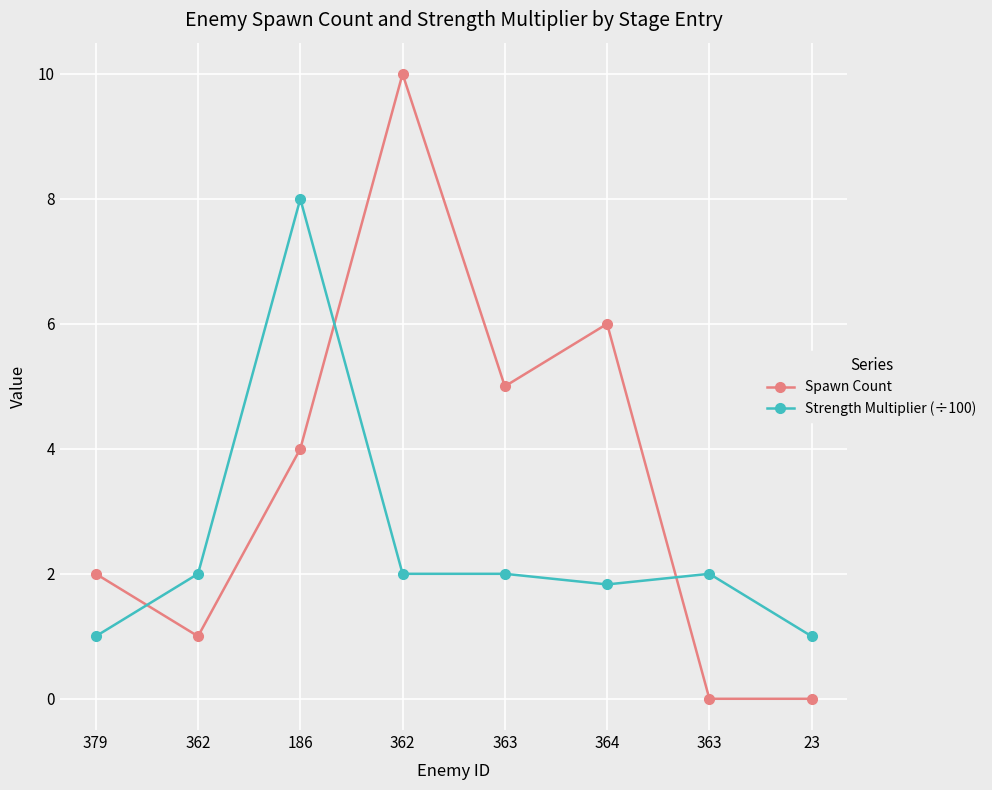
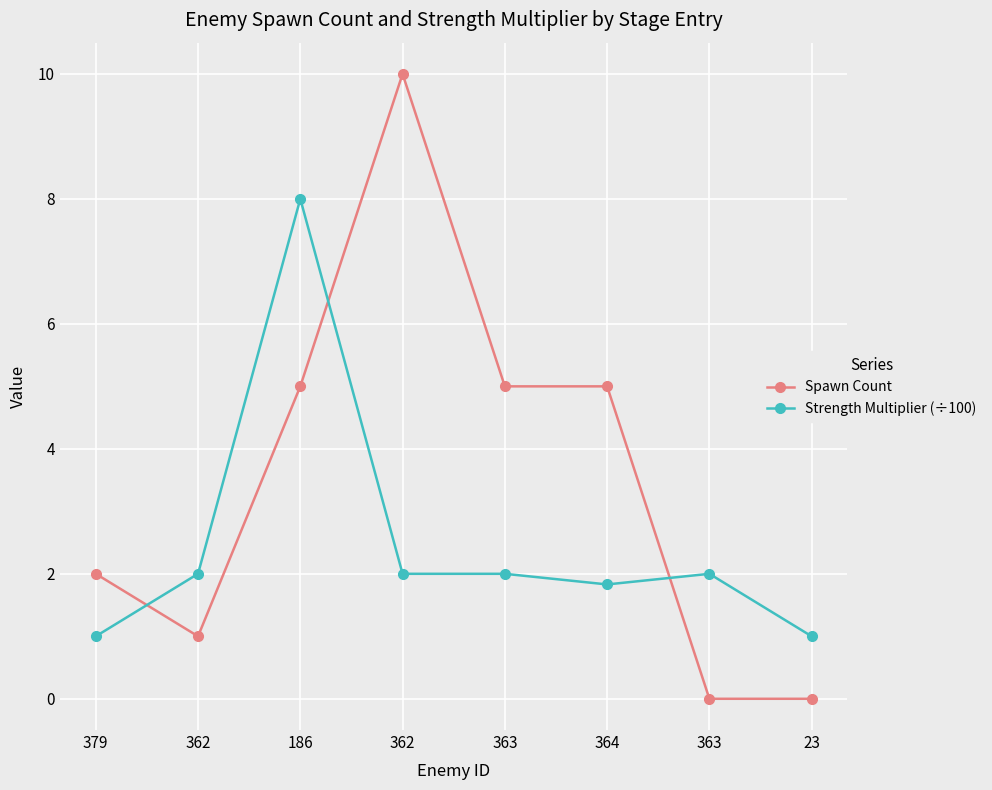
  {
    "Spawn Count": {
      "379": 2,
-     "186": 4,
-     "364": 6,
+     "186": 5,
+     "364": 5,
      "23": 0
    },
    "Strength Multiplier (÷100)": {
      "379": 1,
      "186": 8,
      "364": 1.8,
      "23": 1
    }
  }
